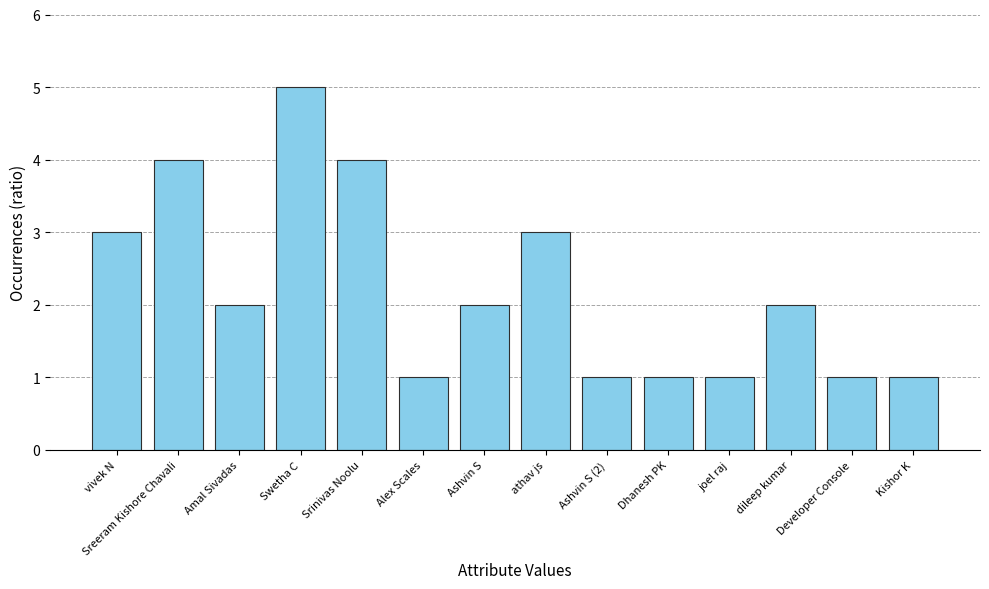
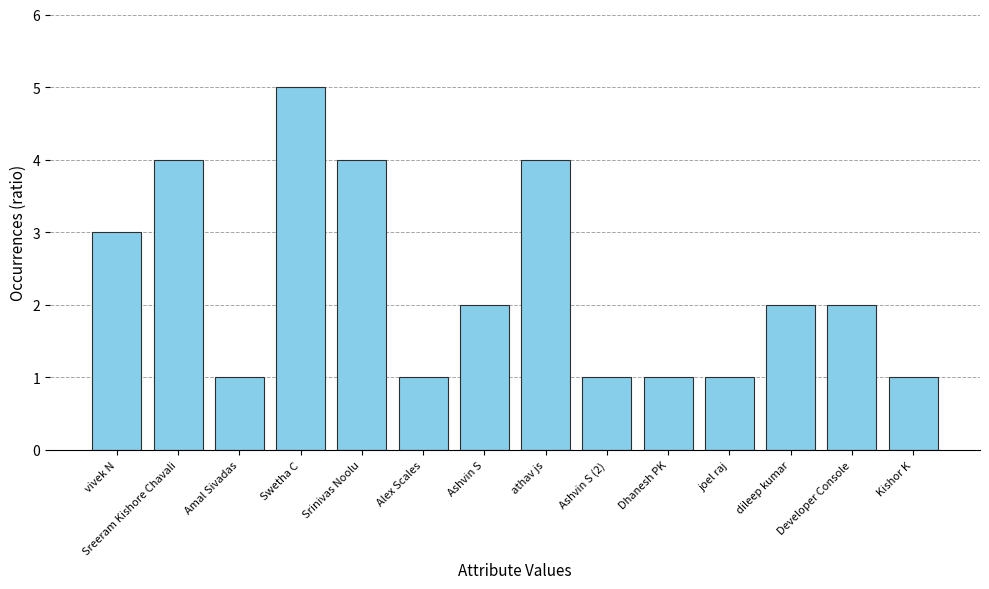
  {
    "vivek N": 3,
    "Sreeram Kishore Chavali": 4,
-   "Amal Sivadas": 2,
+   "Amal Sivadas": 1,
    "Swetha C": 5,
    "Srinivas Noolu": 4,
    "Alex Scales": 1,
    "Ashvin S": 2,
-   "athav js": 3,
+   "athav js": 4,
    "Ashvin S (2)": 1,
    "Dhanesh PK": 1,
    "joel raj": 1,
    "dileep kumar": 2,
-   "Developer Console": 1,
+   "Developer Console": 2,
    "Kishor K": 1
  }
